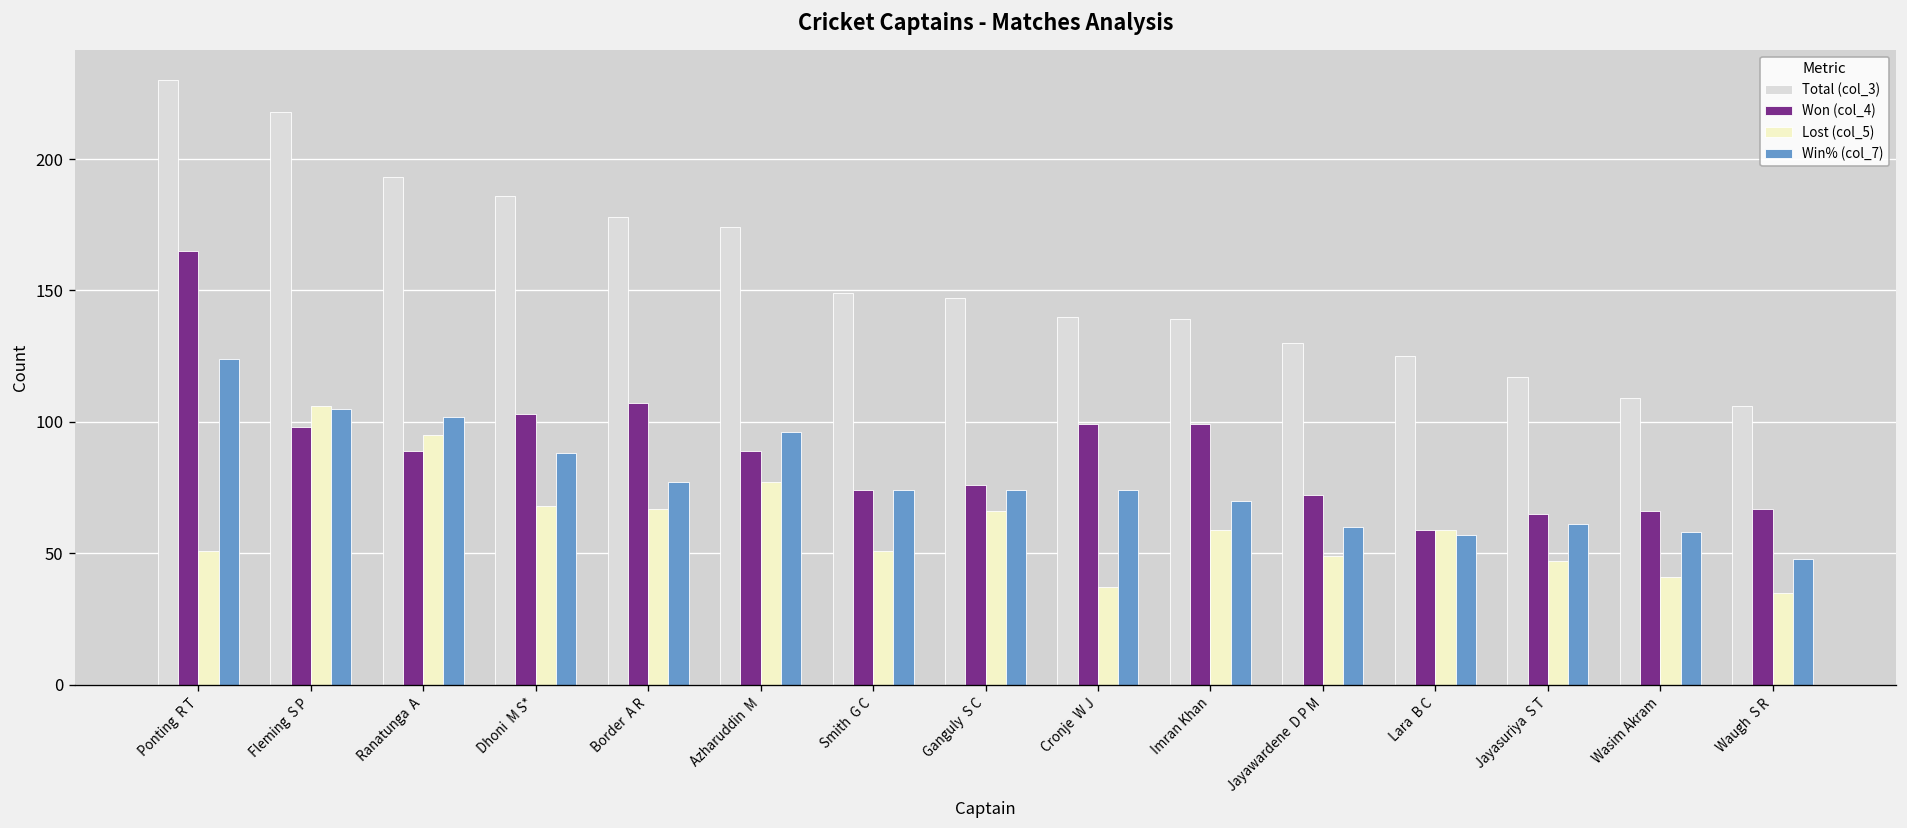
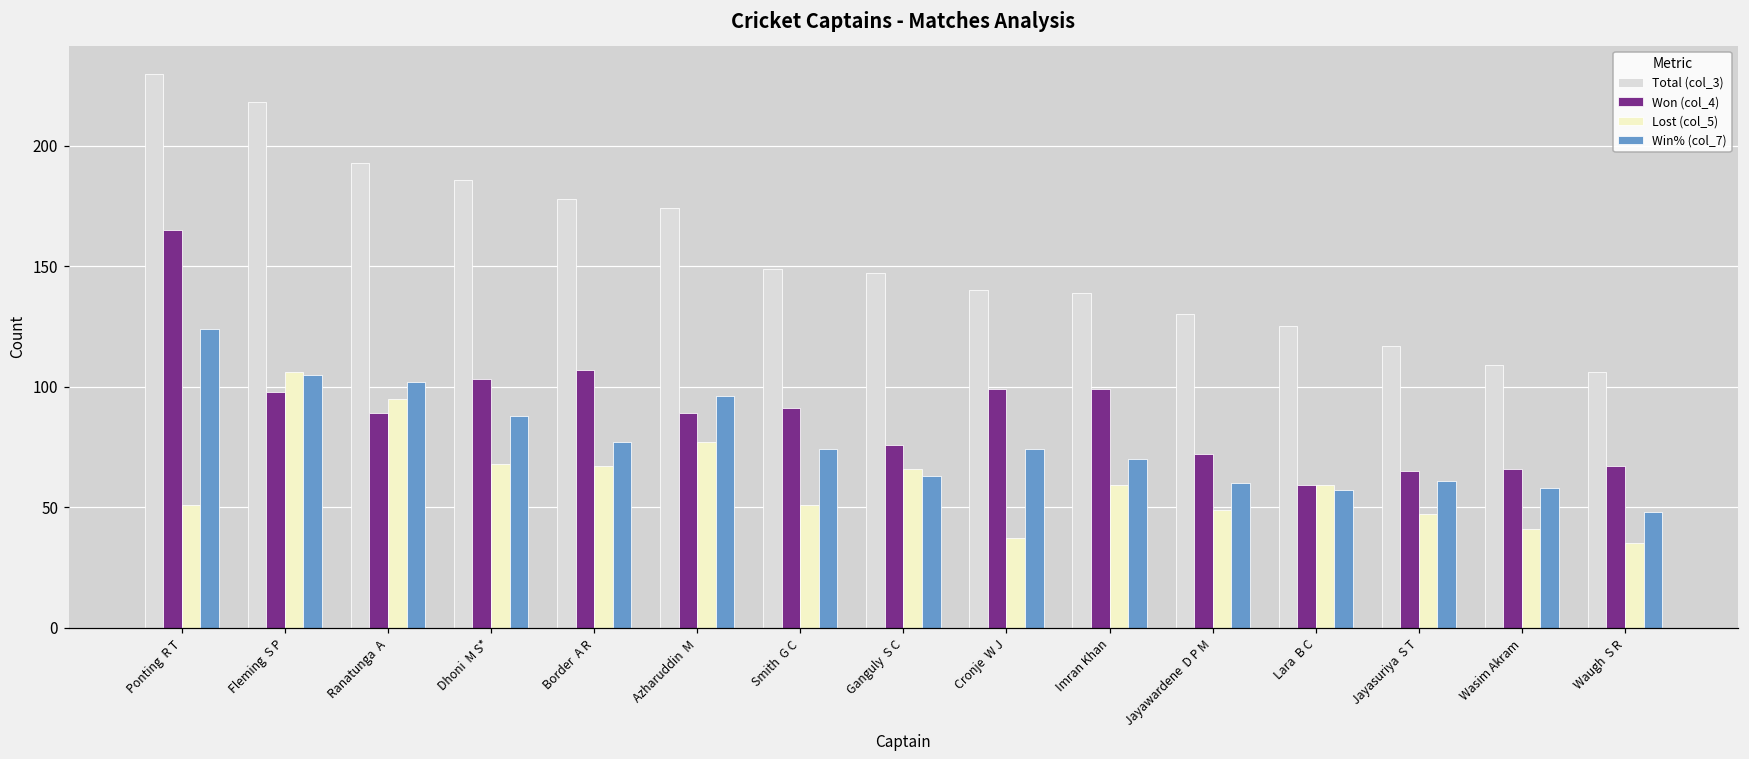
  {
    "Won (col_4)": {
      "Ponting R T": 165,
      "Fleming S P": 98,
      "Ranatunga A": 89,
      "Dhoni M S*": 103,
      "Border A R": 107,
      "Azharuddin M": 89,
-     "Smith G C": 74,
+     "Smith G C": 91,
      "Ganguly S C": 76,
      "Cronje W J": 99,
      "Imran Khan": 99,
      "Jayawardene D P M": 72,
      "Lara B C": 59,
      "Jayasuriya S T": 65,
      "Wasim Akram": 66,
      "Waugh S R": 67
    },
    "Win% (col_7)": {
      "Ponting R T": 124,
      "Fleming S P": 105,
      "Ranatunga A": 102,
      "Dhoni M S*": 88,
      "Border A R": 77,
      "Azharuddin M": 96,
      "Smith G C": 74,
-     "Ganguly S C": 74,
+     "Ganguly S C": 63,
      "Cronje W J": 74,
      "Imran Khan": 70,
      "Jayawardene D P M": 60,
      "Lara B C": 57,
      "Jayasuriya S T": 61,
      "Wasim Akram": 58,
      "Waugh S R": 48
    }
  }
